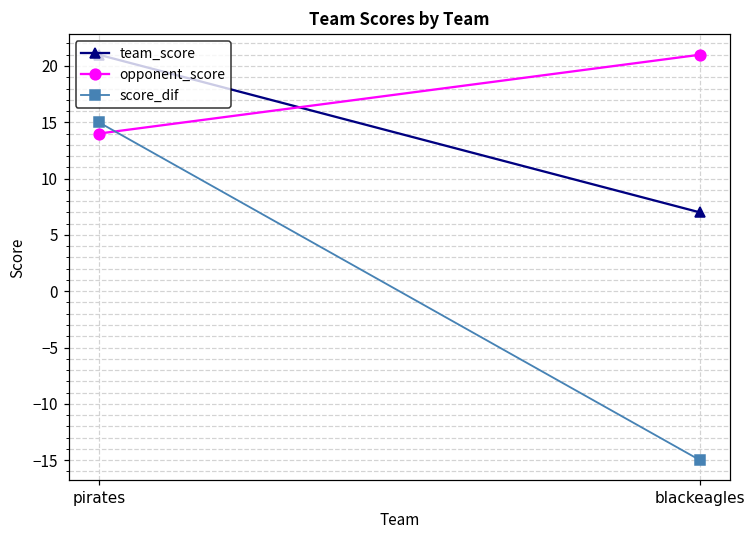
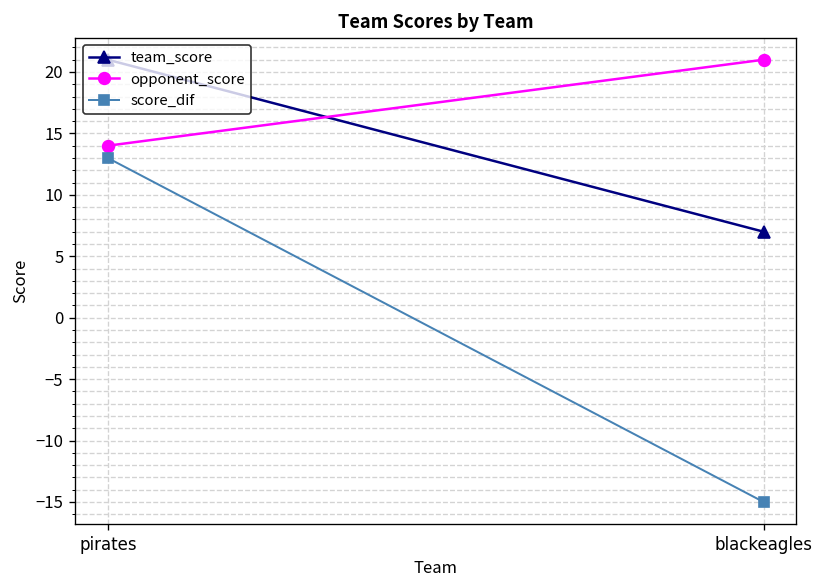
  {
    "team_score": {
      "blackeagles": 7
    },
    "opponent_score": {
      "pirates": 14,
      "blackeagles": 21
    },
    "score_dif": {
-     "pirates": 15,
+     "pirates": 13,
      "blackeagles": -15
    }
  }
